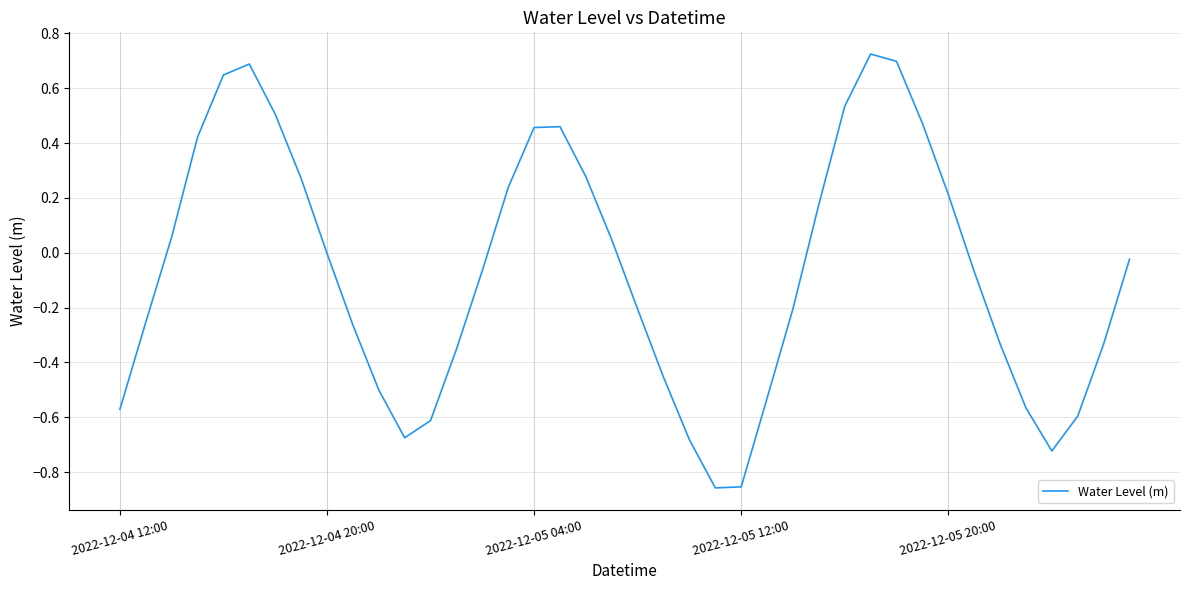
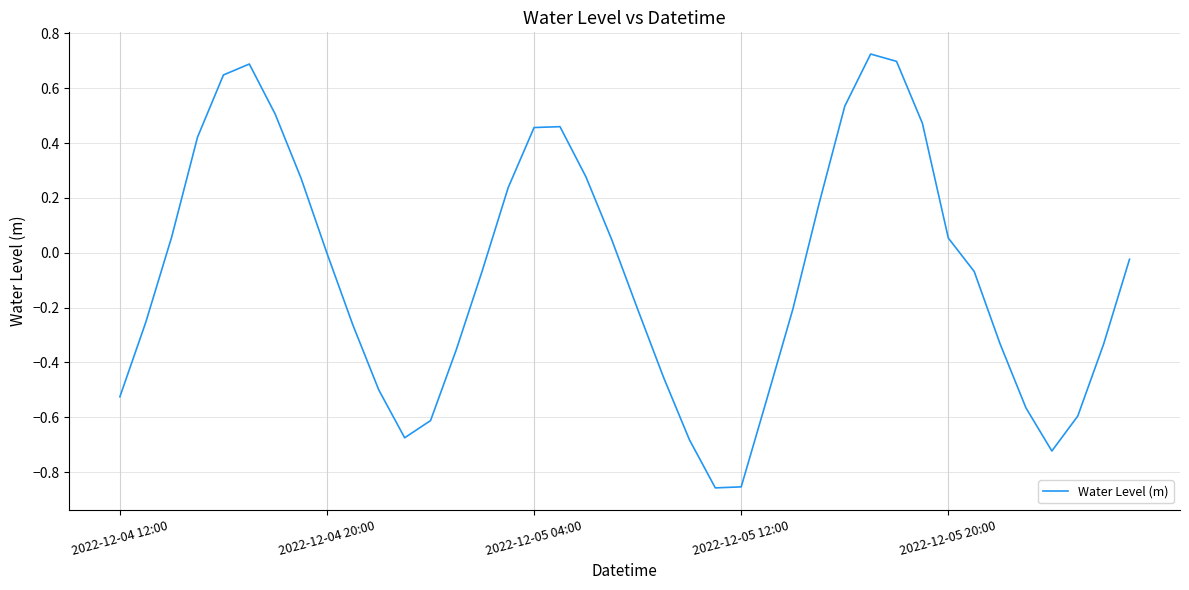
  {
-   "2022-12-04 12:00": -0.57,
+   "2022-12-04 12:00": -0.53,
    "2022-12-04 20:00": 0.00,
    "2022-12-05 04:00": 0.46,
    "2022-12-05 12:00": -0.85,
-   "2022-12-05 20:00": 0.21
+   "2022-12-05 20:00": 0.05
  }
